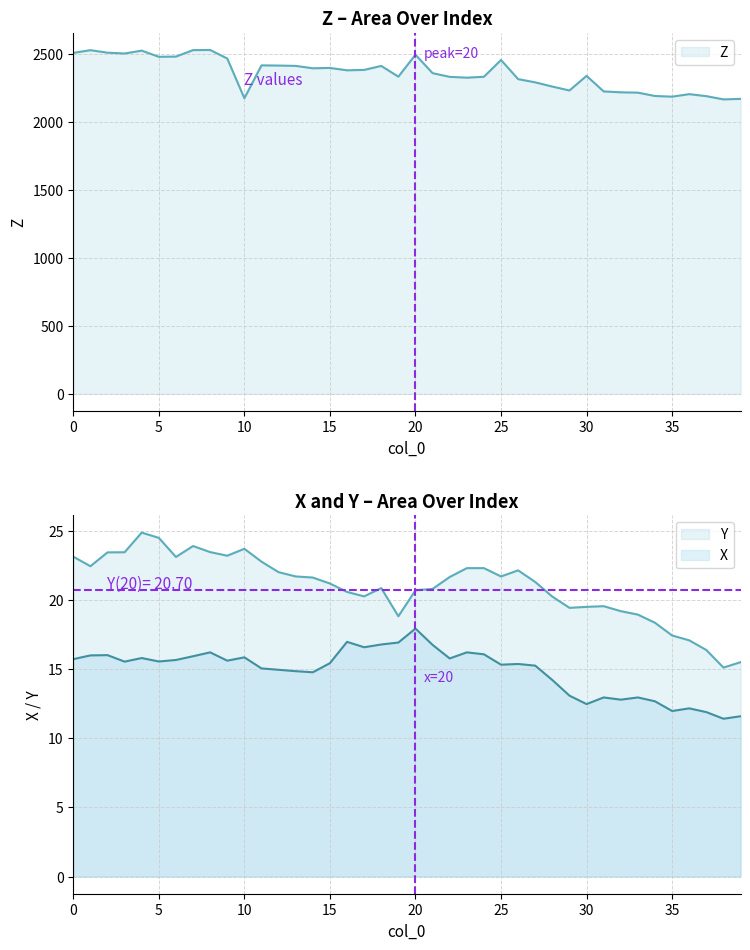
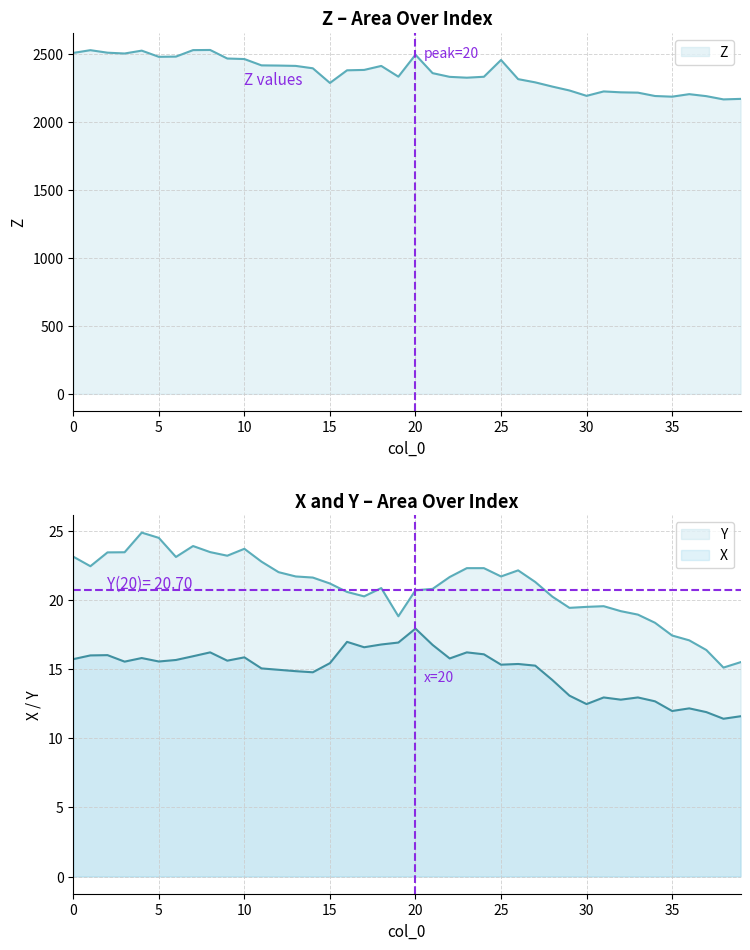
  {
    "Z – Area Over Index": {
      "0": 2510,
      "5": 2480,
-     "10": 2170,
-     "15": 2400,
+     "10": 2460,
+     "15": 2290,
      "25": 2460,
-     "30": 2340,
+     "30": 2190,
      "35": 2190
    }
  }
